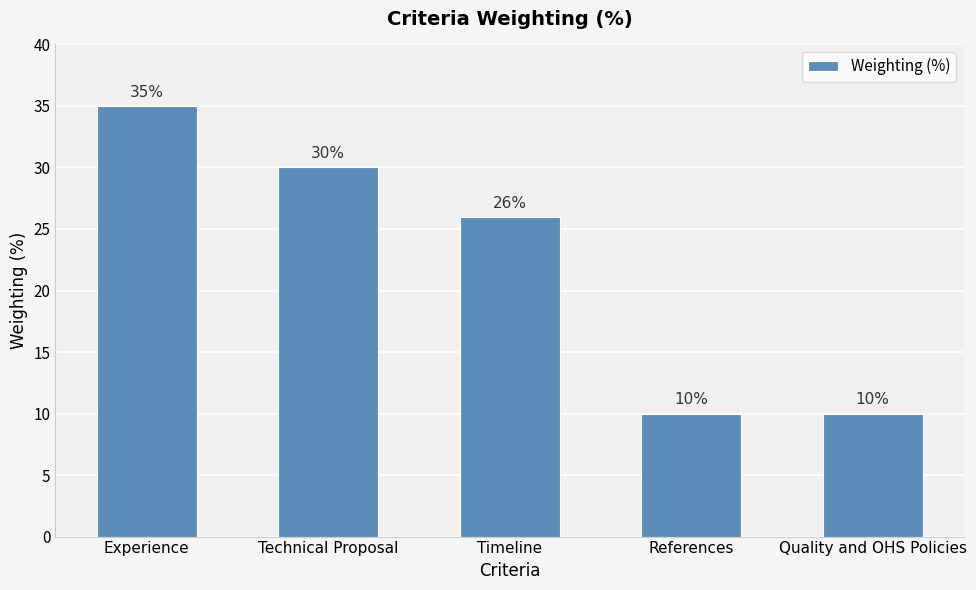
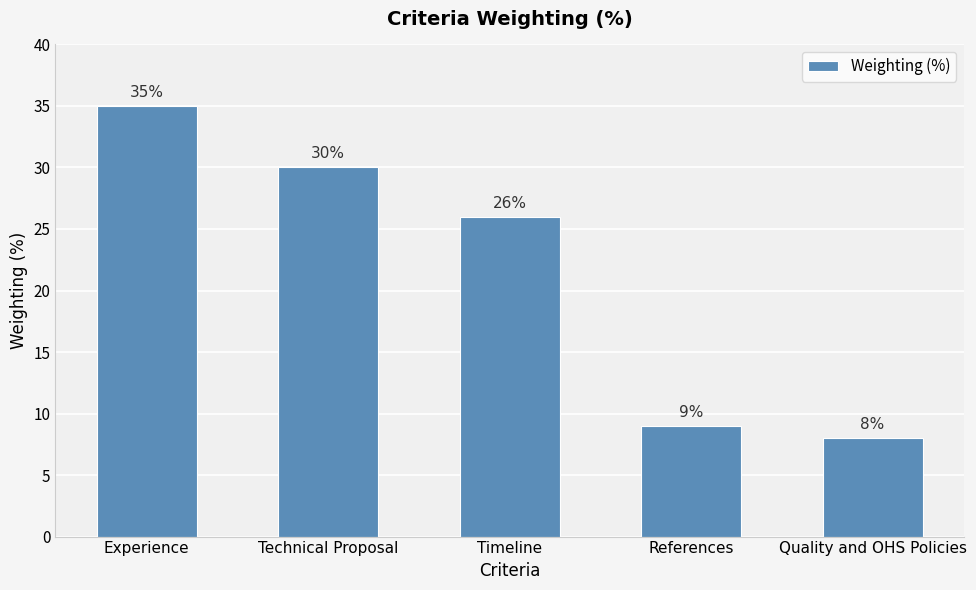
  {
    "Experience": "35%",
    "Technical Proposal": "30%",
    "Timeline": "26%",
-   "References": "10%",
-   "Quality and OHS Policies": "10%"
+   "References": "9%",
+   "Quality and OHS Policies": "8%"
  }
